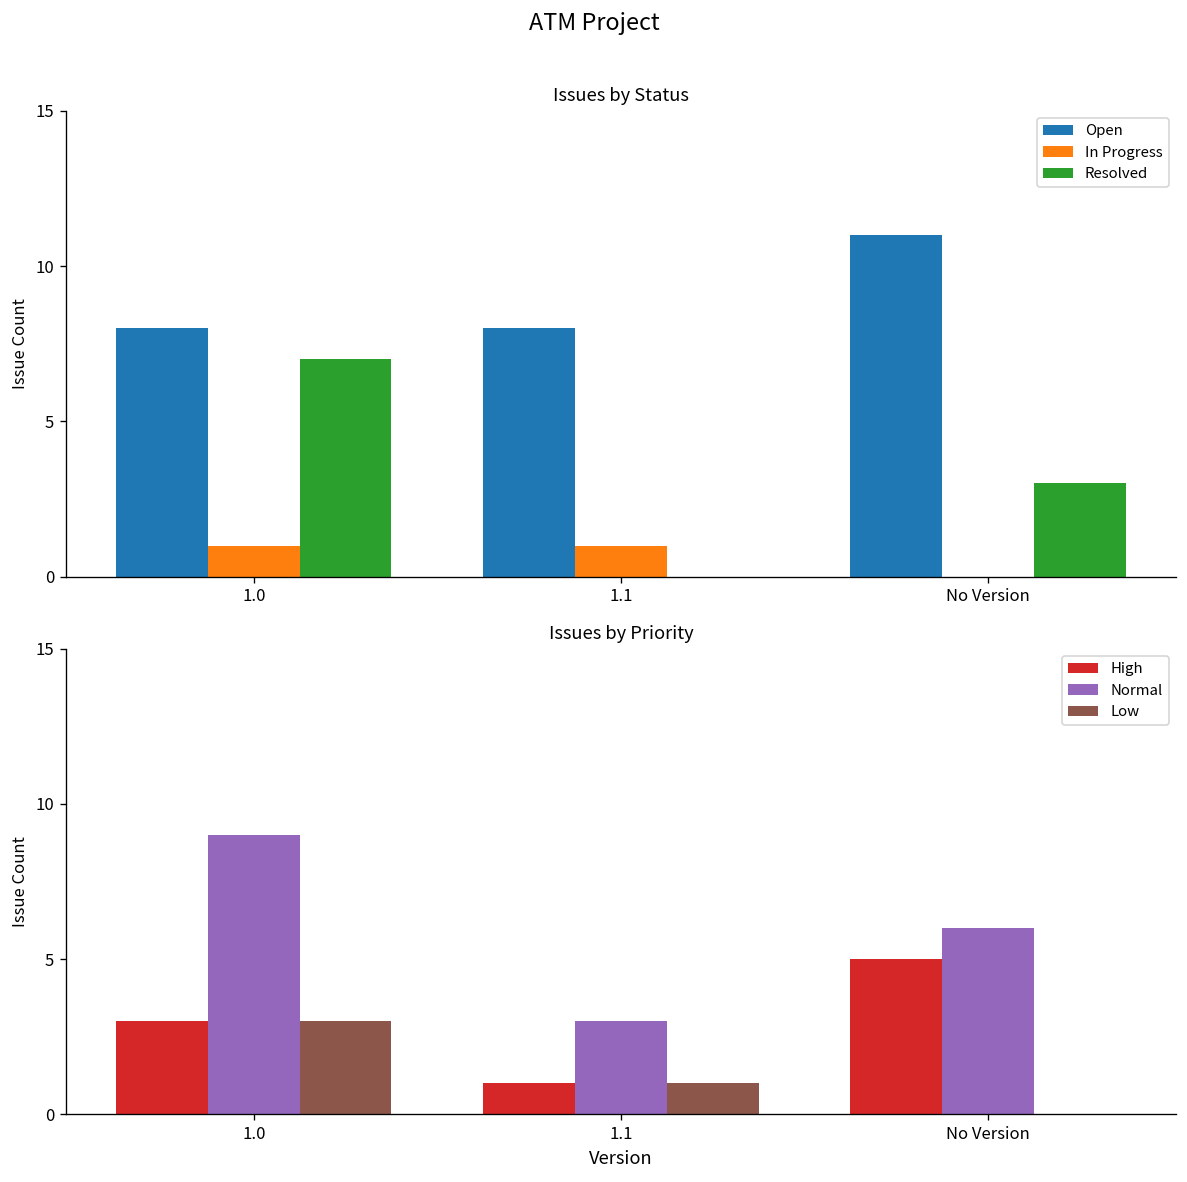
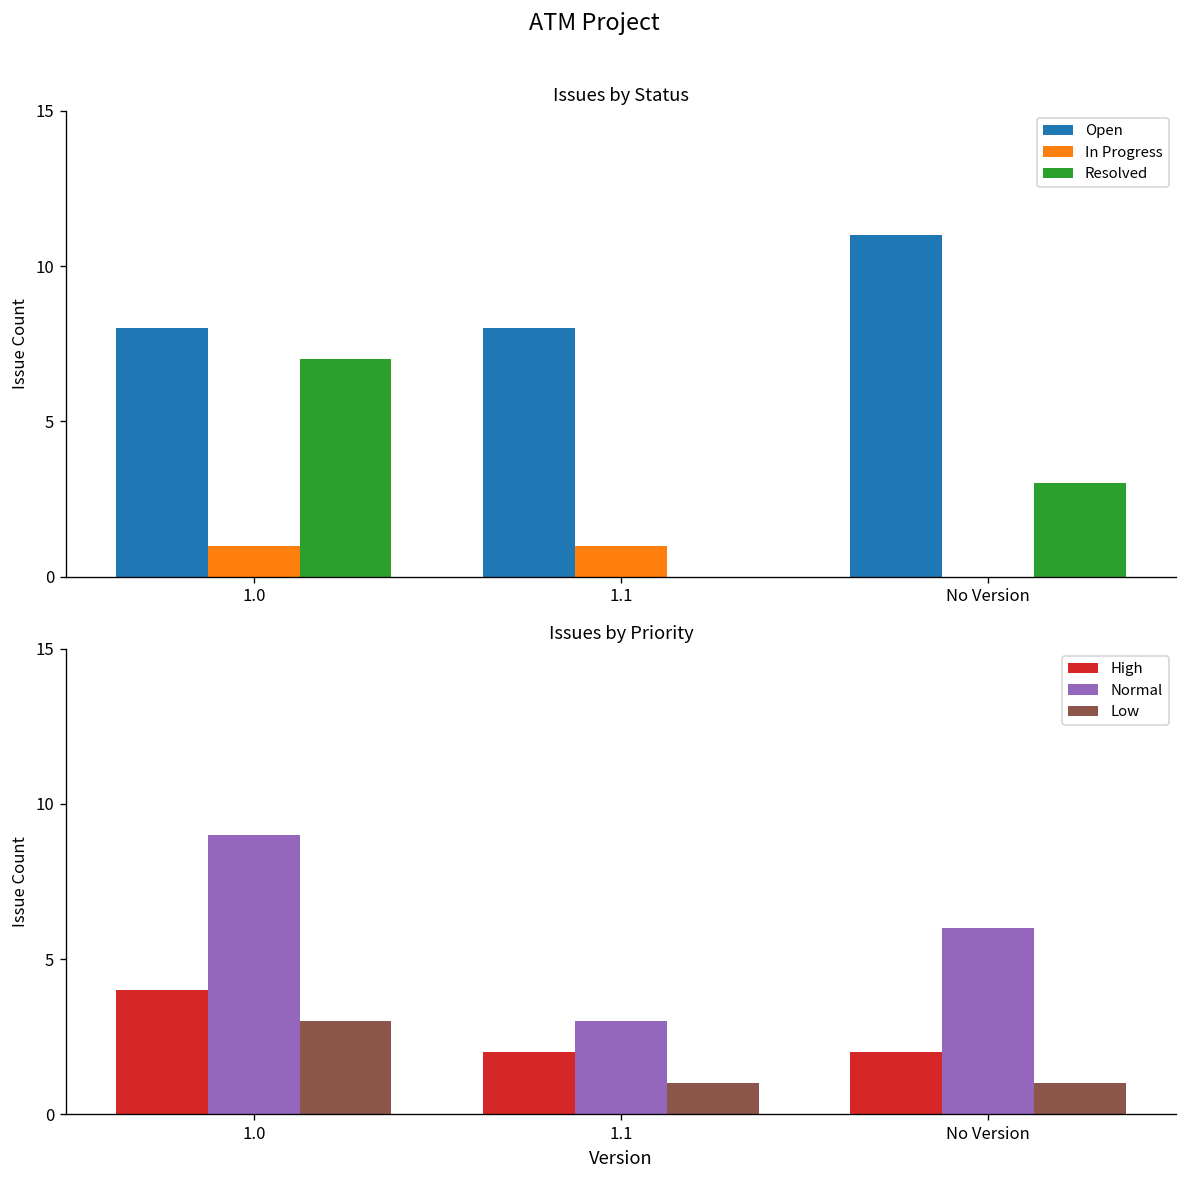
  {
    "Issues by Status": {
      "Open": {
        "1.0": 8.0,
        "1.1": 8.0,
        "No Version": 11.0
      },
      "In Progress": {
        "1.0": 1.0,
        "1.1": 1.0,
        "No Version": 0.0
      },
      "Resolved": {
        "1.0": 7.0,
        "1.1": 0.0,
        "No Version": 3.0
      }
    },
    "Issues by Priority": {
      "High": {
-       "1.0": 3,
-       "1.1": 1,
-       "No Version": 5
+       "1.0": 4,
+       "1.1": 2,
+       "No Version": 2
      },
      "Normal": {
        "1.0": 9,
        "1.1": 3,
        "No Version": 6
      },
      "Low": {
        "1.0": 3,
        "1.1": 1,
-       "No Version": 0
+       "No Version": 1
      }
    }
  }
